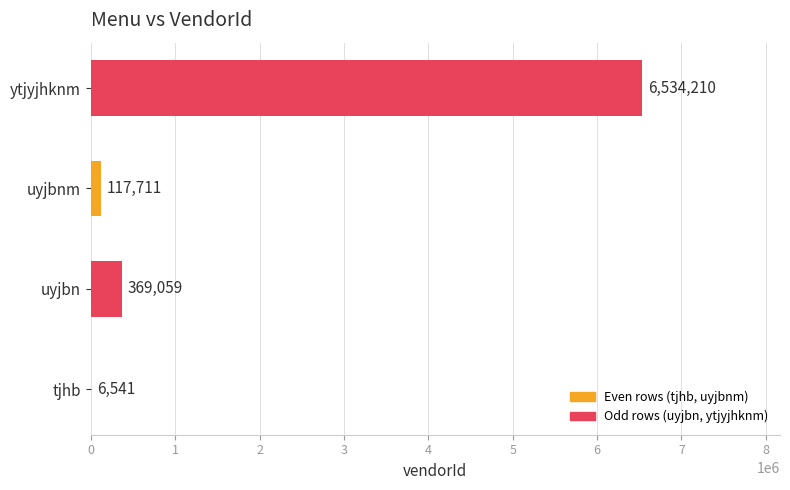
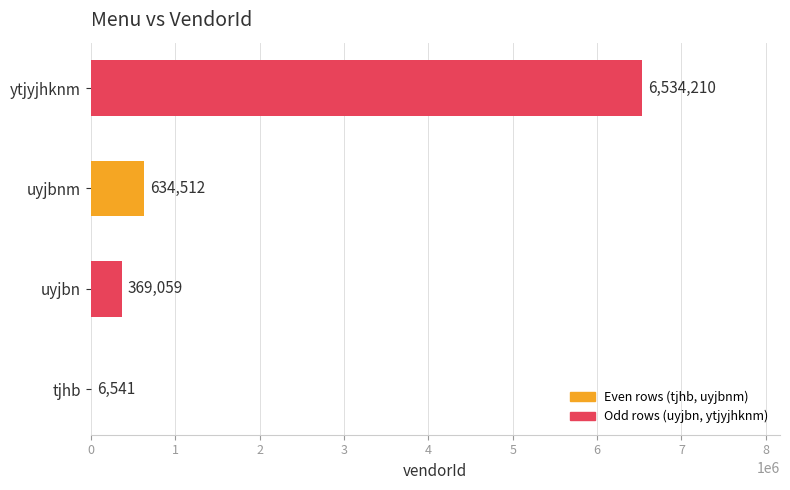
  {
    "ytjyjhknm": "6,534,210",
-   "uyjbnm": "117,711",
+   "uyjbnm": "634,512",
    "uyjbn": "369,059",
    "tjhb": "6,541"
  }
